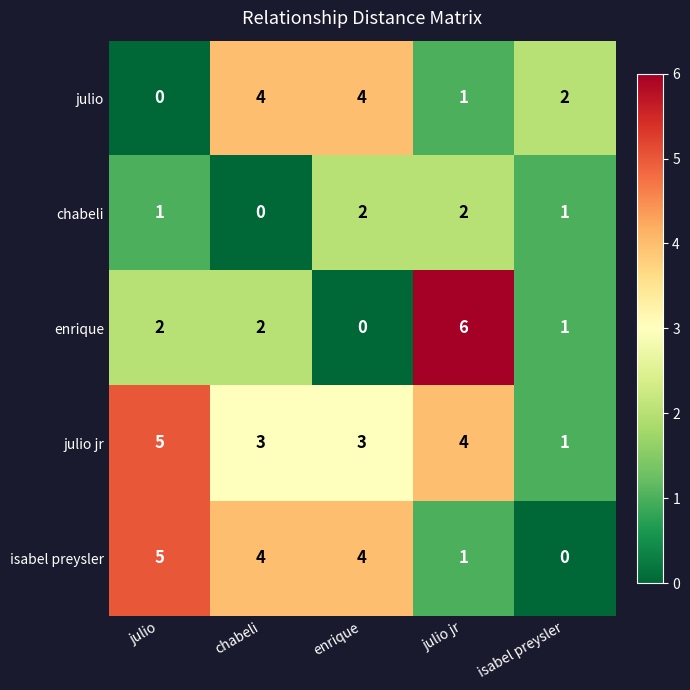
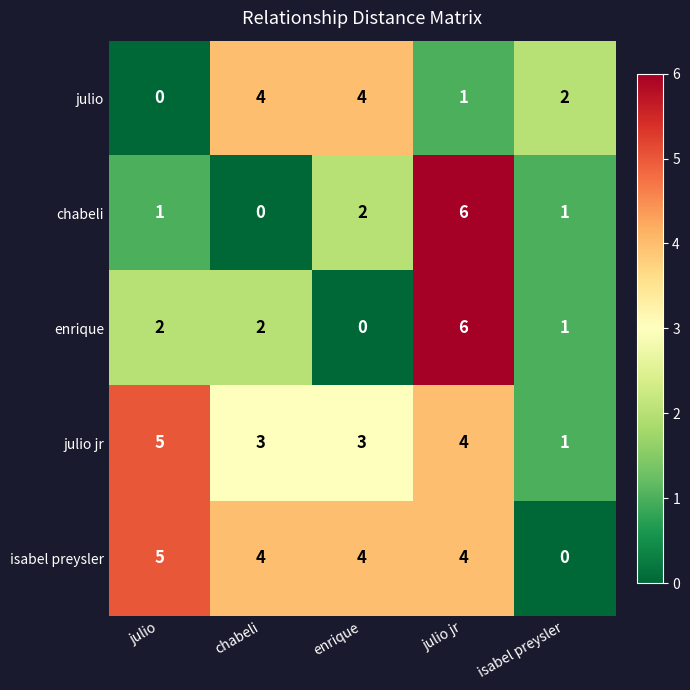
  {
    "julio": {
      "julio": 0,
      "chabeli": 4,
      "enrique": 4,
      "julio jr": 1,
      "isabel preysler": 2
    },
    "chabeli": {
      "julio": 1,
      "chabeli": 0,
      "enrique": 2,
-     "julio jr": 2,
+     "julio jr": 6,
      "isabel preysler": 1
    },
    "enrique": {
      "julio": 2,
      "chabeli": 2,
      "enrique": 0,
      "julio jr": 6,
      "isabel preysler": 1
    },
    "julio jr": {
      "julio": 5,
      "chabeli": 3,
      "enrique": 3,
      "julio jr": 4,
      "isabel preysler": 1
    },
    "isabel preysler": {
      "julio": 5,
      "chabeli": 4,
      "enrique": 4,
-     "julio jr": 1,
+     "julio jr": 4,
      "isabel preysler": 0
    }
  }
